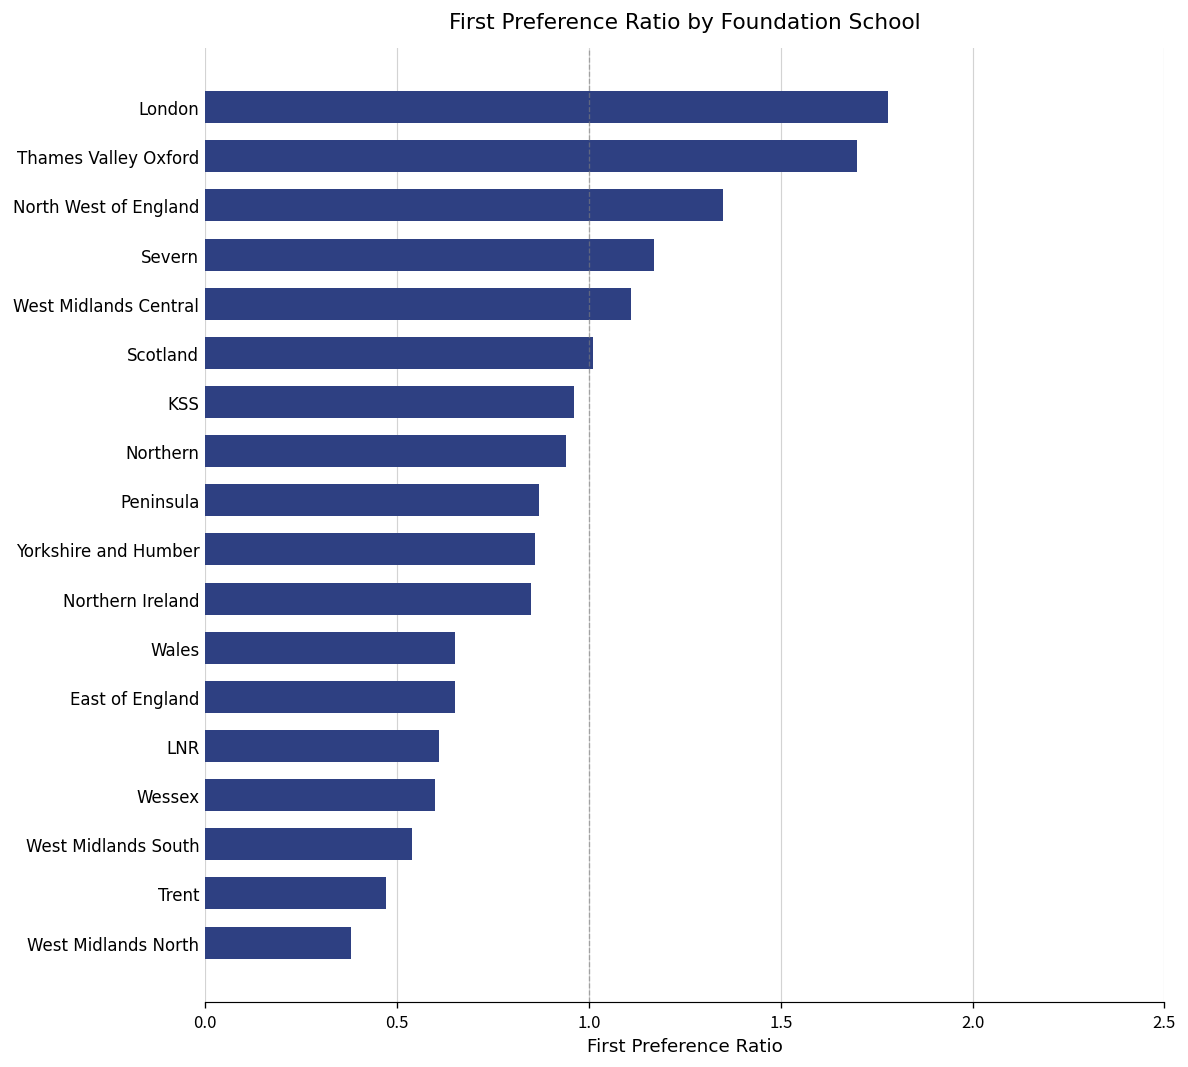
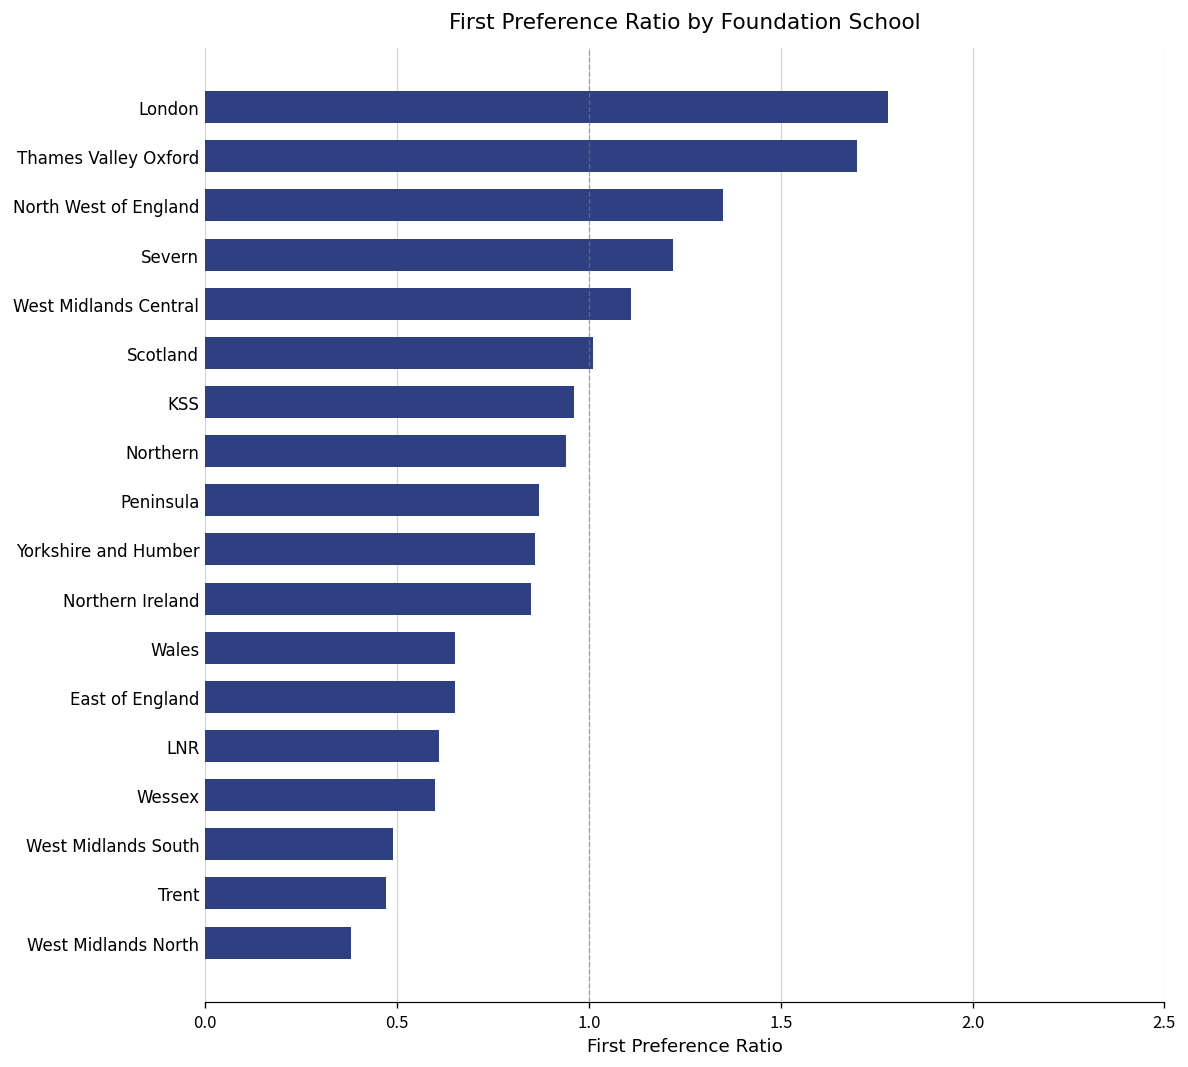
  {
    "London": 1.78,
    "Thames Valley Oxford": 1.70,
    "North West of England": 1.35,
-   "Severn": 1.17,
+   "Severn": 1.22,
    "West Midlands Central": 1.11,
    "Scotland": 1.01,
    "KSS": 0.96,
    "Northern": 0.94,
    "Peninsula": 0.87,
    "Yorkshire and Humber": 0.86,
    "Northern Ireland": 0.85,
    "Wales": 0.65,
    "East of England": 0.65,
    "LNR": 0.61,
    "Wessex": 0.60,
-   "West Midlands South": 0.54,
+   "West Midlands South": 0.49,
    "Trent": 0.47,
    "West Midlands North": 0.38
  }
